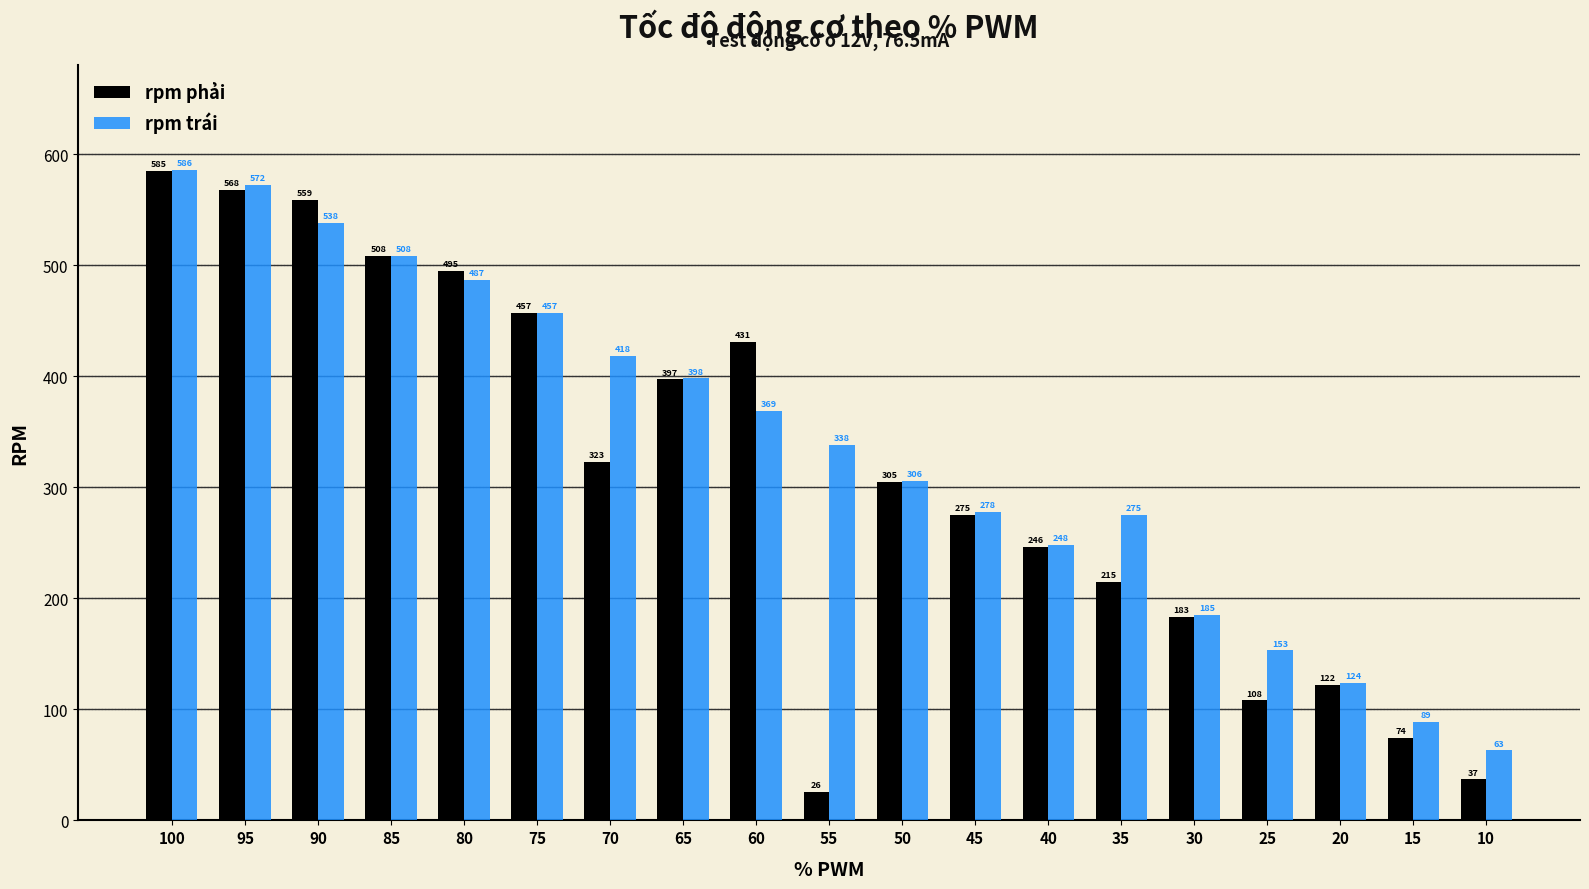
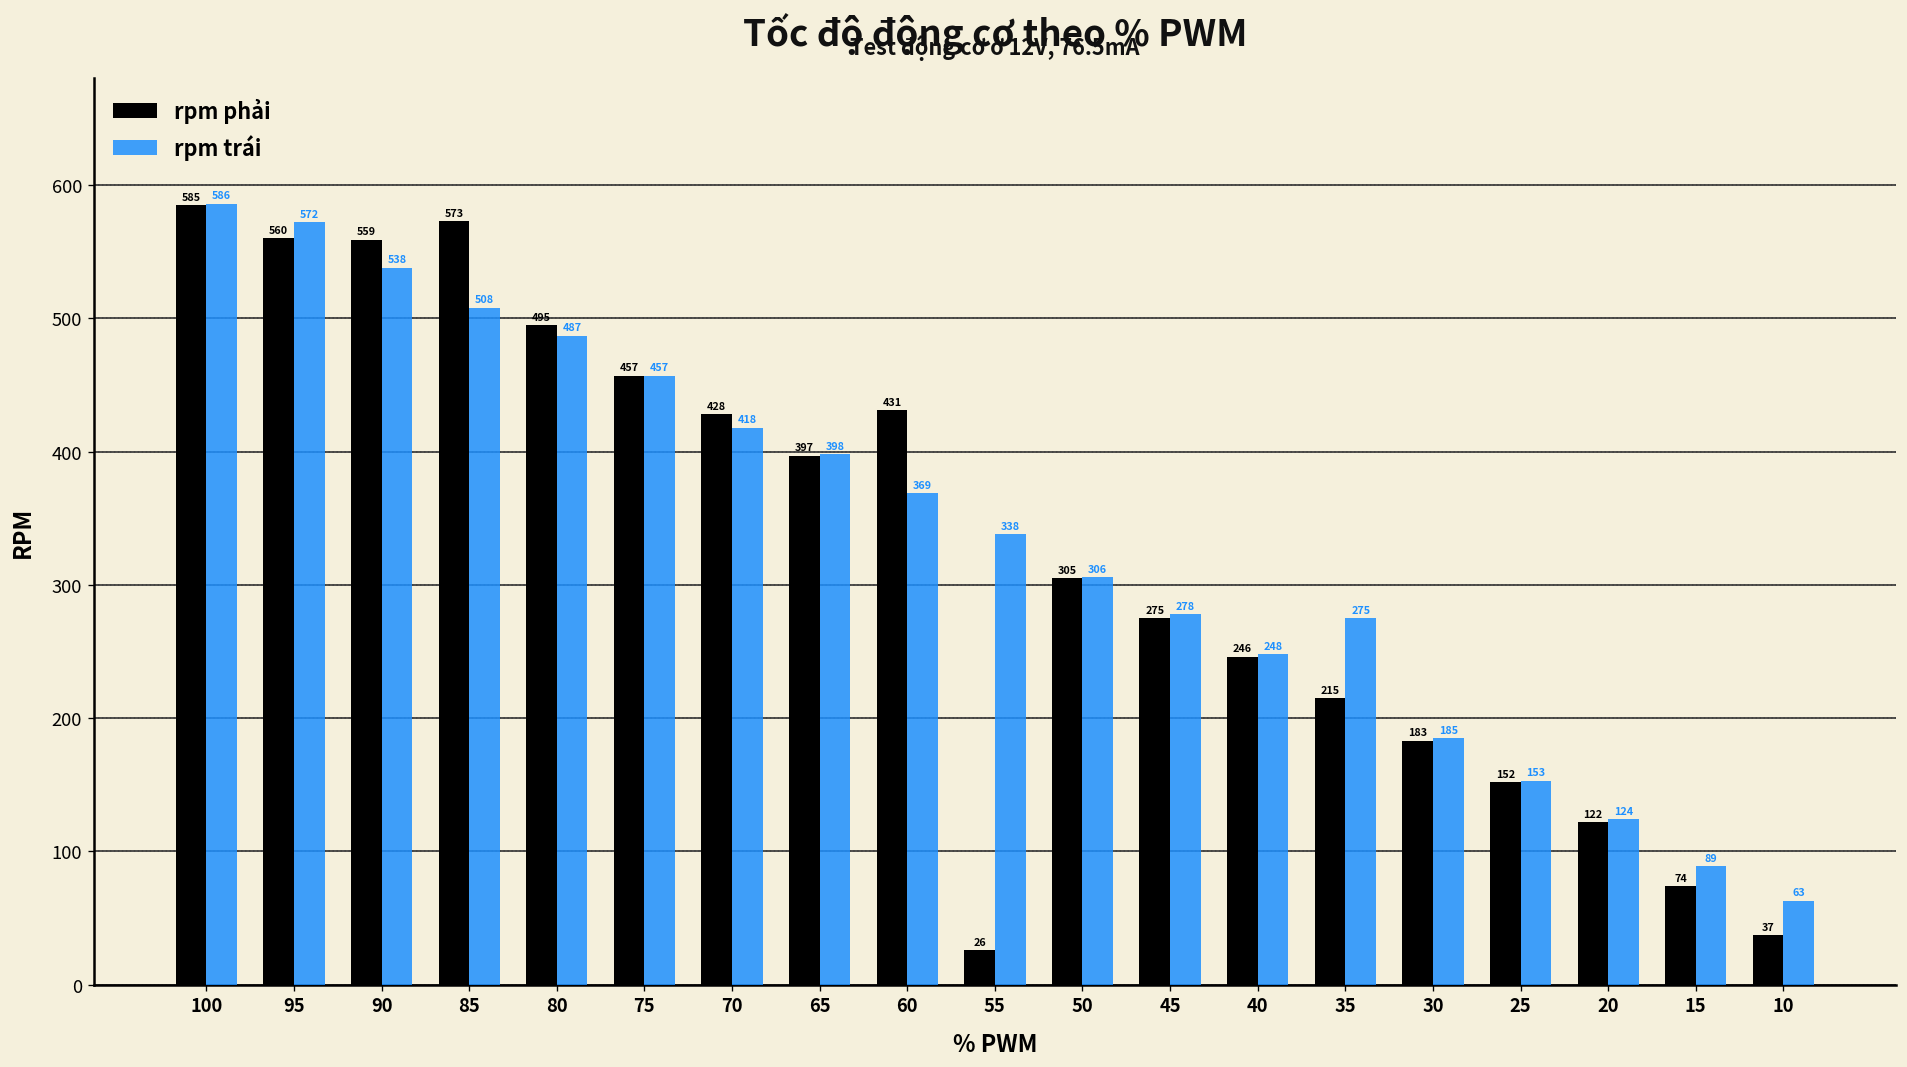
  {
    "rpm phải": {
      "100": 585,
-     "95": 568,
+     "95": 560,
      "90": 559,
-     "85": 508,
+     "85": 573,
      "80": 495,
      "75": 457,
-     "70": 323,
+     "70": 428,
      "65": 397,
      "60": 431,
      "55": 26,
      "50": 305,
      "45": 275,
      "40": 246,
      "35": 215,
      "30": 183,
-     "25": 108,
+     "25": 152,
      "20": 122,
      "15": 74,
      "10": 37
    },
    "rpm trái": {
      "100": 586,
      "95": 572,
      "90": 538,
      "85": 508,
      "80": 487,
      "75": 457,
      "70": 418,
      "65": 398,
      "60": 369,
      "55": 338,
      "50": 306,
      "45": 278,
      "40": 248,
      "35": 275,
      "30": 185,
      "25": 153,
      "20": 124,
      "15": 89,
      "10": 63
    }
  }
